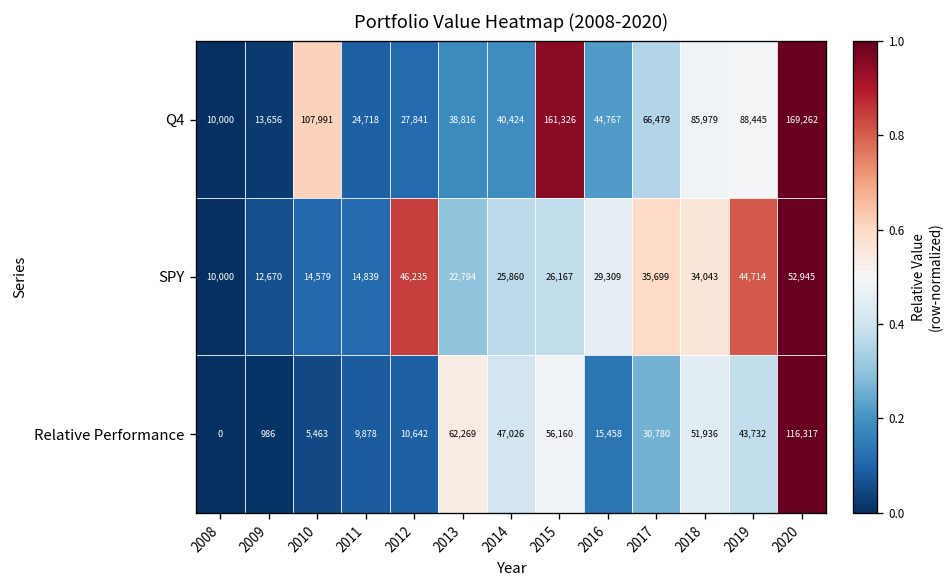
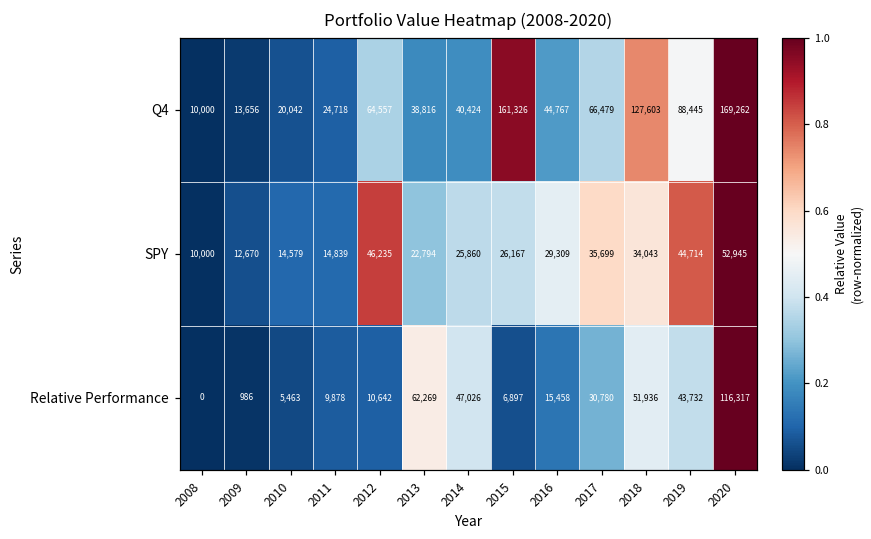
  {
    "Q4": {
      "2008": "10,000",
      "2009": "13,656",
-     "2010": "107,991",
+     "2010": "20,042",
      "2011": "24,718",
-     "2012": "27,841",
+     "2012": "64,557",
      "2013": "38,816",
      "2014": "40,424",
      "2015": "161,326",
      "2016": "44,767",
      "2017": "66,479",
-     "2018": "85,979",
+     "2018": "127,603",
      "2019": "88,445",
      "2020": "169,262"
    },
    "SPY": {
      "2008": "10,000",
      "2009": "12,670",
      "2010": "14,579",
      "2011": "14,839",
      "2012": "46,235",
      "2013": "22,794",
      "2014": "25,860",
      "2015": "26,167",
      "2016": "29,309",
      "2017": "35,699",
      "2018": "34,043",
      "2019": "44,714",
      "2020": "52,945"
    },
    "Relative Performance": {
      "2008": "0",
      "2009": "986",
      "2010": "5,463",
      "2011": "9,878",
      "2012": "10,642",
      "2013": "62,269",
      "2014": "47,026",
-     "2015": "56,160",
+     "2015": "6,897",
      "2016": "15,458",
      "2017": "30,780",
      "2018": "51,936",
      "2019": "43,732",
      "2020": "116,317"
    }
  }
